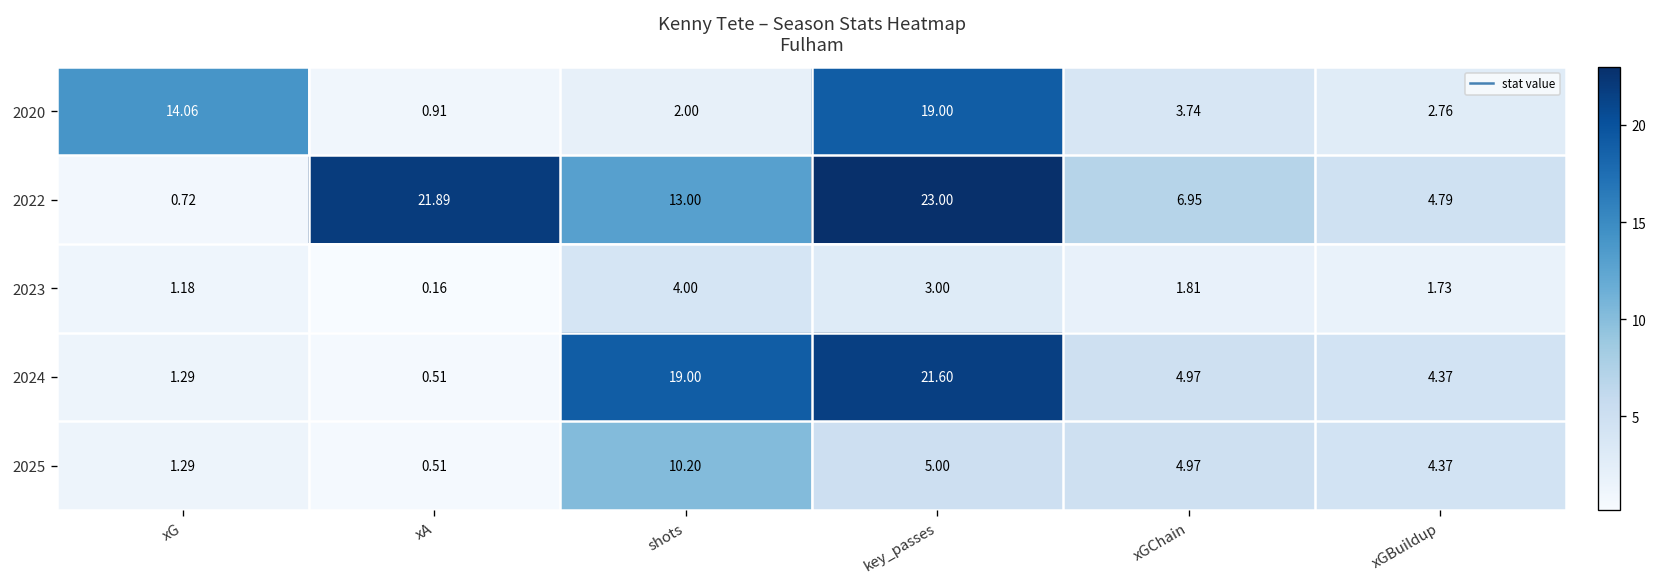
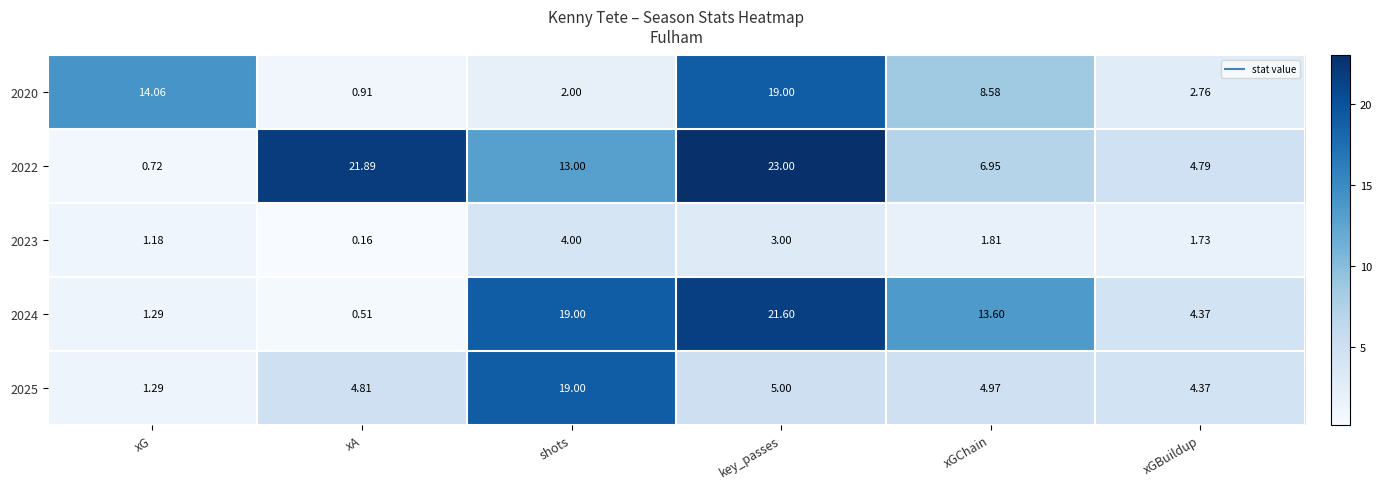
  {
    "2020": {
      "xG": 14.06,
      "xA": 0.91,
      "shots": 2.00,
      "key_passes": 19.00,
-     "xGChain": 3.74,
+     "xGChain": 8.58,
      "xGBuildup": 2.76
    },
    "2022": {
      "xG": 0.72,
      "xA": 21.89,
      "shots": 13.00,
      "key_passes": 23.00,
      "xGChain": 6.95,
      "xGBuildup": 4.79
    },
    "2023": {
      "xG": 1.18,
      "xA": 0.16,
      "shots": 4.00,
      "key_passes": 3.00,
      "xGChain": 1.81,
      "xGBuildup": 1.73
    },
    "2024": {
      "xG": 1.29,
      "xA": 0.51,
      "shots": 19.00,
      "key_passes": 21.60,
-     "xGChain": 4.97,
+     "xGChain": 13.60,
      "xGBuildup": 4.37
    },
    "2025": {
      "xG": 1.29,
-     "xA": 0.51,
-     "shots": 10.20,
+     "xA": 4.81,
+     "shots": 19.00,
      "key_passes": 5.00,
      "xGChain": 4.97,
      "xGBuildup": 4.37
    }
  }
